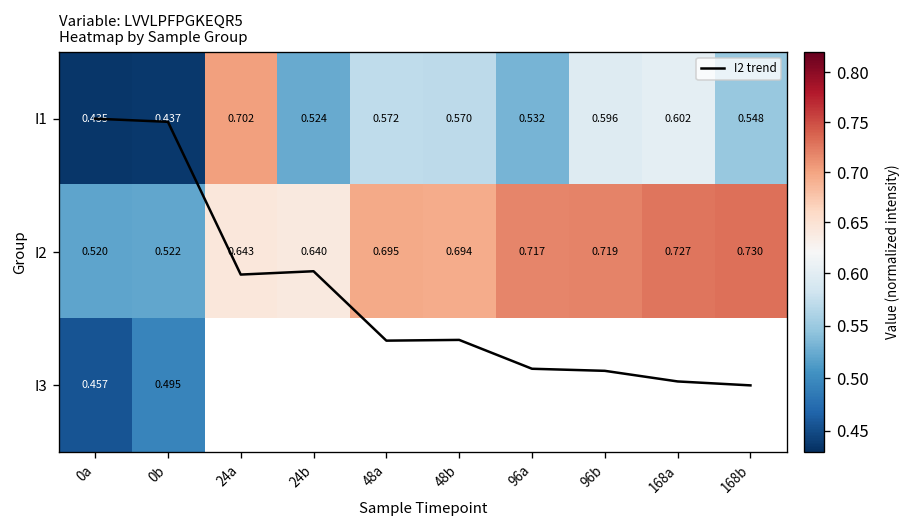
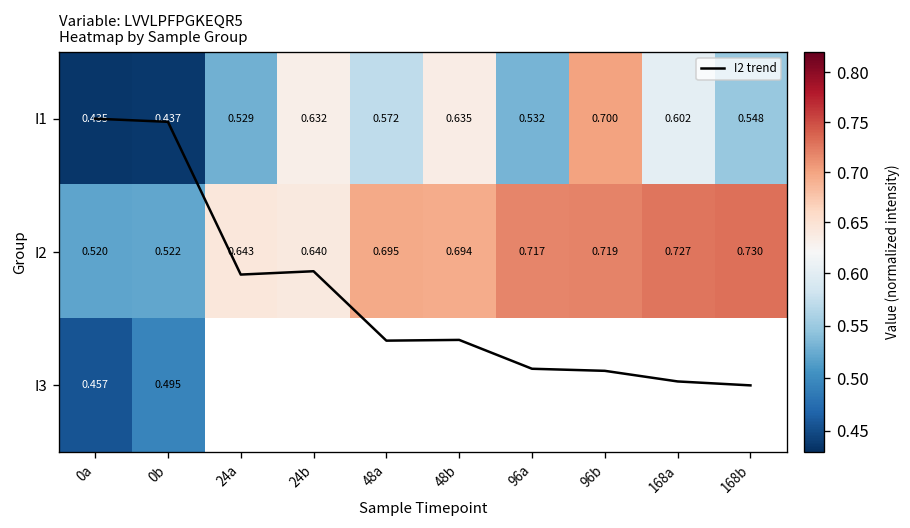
  {
    "I1": {
-     "24a": 0.702,
-     "24b": 0.524,
+     "24a": 0.529,
+     "24b": 0.632,
      "48a": 0.572,
-     "48b": 0.570,
+     "48b": 0.635,
      "96a": 0.532,
-     "96b": 0.596,
+     "96b": 0.700,
      "168a": 0.602,
      "168b": 0.548
    },
    "I2": {
      "0a": 0.520,
      "0b": 0.522,
      "24a": 0.643,
      "24b": 0.640,
      "48a": 0.695,
      "48b": 0.694,
      "96a": 0.717,
      "96b": 0.719,
      "168a": 0.727,
      "168b": 0.730
    },
    "I3": {
      "0a": 0.457,
      "0b": 0.495
    }
  }
